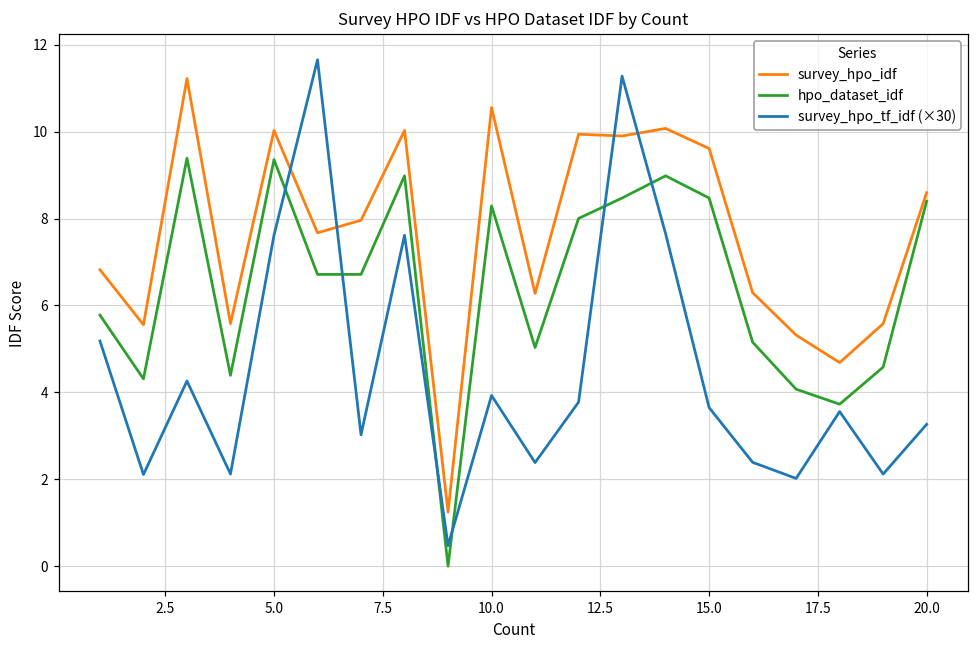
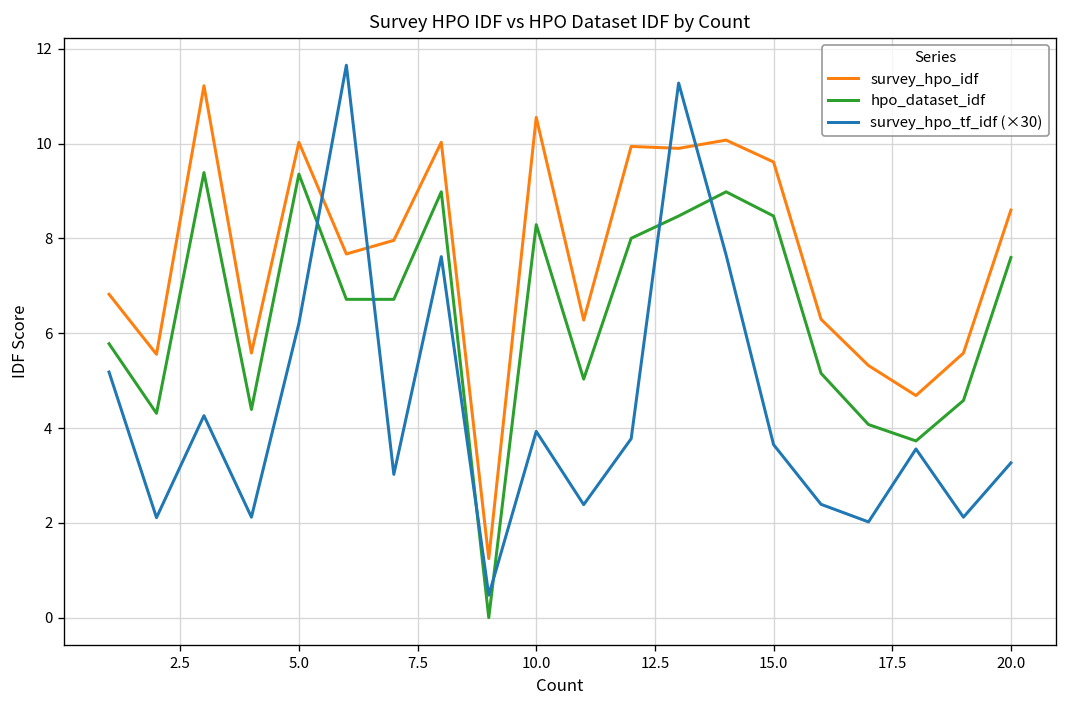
  {
    "survey_hpo_idf": {
      "5.0": 10.0,
      "10.0": 10.6,
      "15.0": 9.6,
      "20.0": 8.6
    },
    "hpo_dataset_idf": {
      "5.0": 9.4,
      "10.0": 8.3,
      "15.0": 8.5,
-     "20.0": 8.4
+     "20.0": 7.6
    },
    "survey_hpo_tf_idf (×30)": {
-     "5.0": 7.6,
+     "5.0": 6.2,
      "10.0": 3.9,
      "15.0": 3.7,
      "20.0": 3.3
    }
  }
